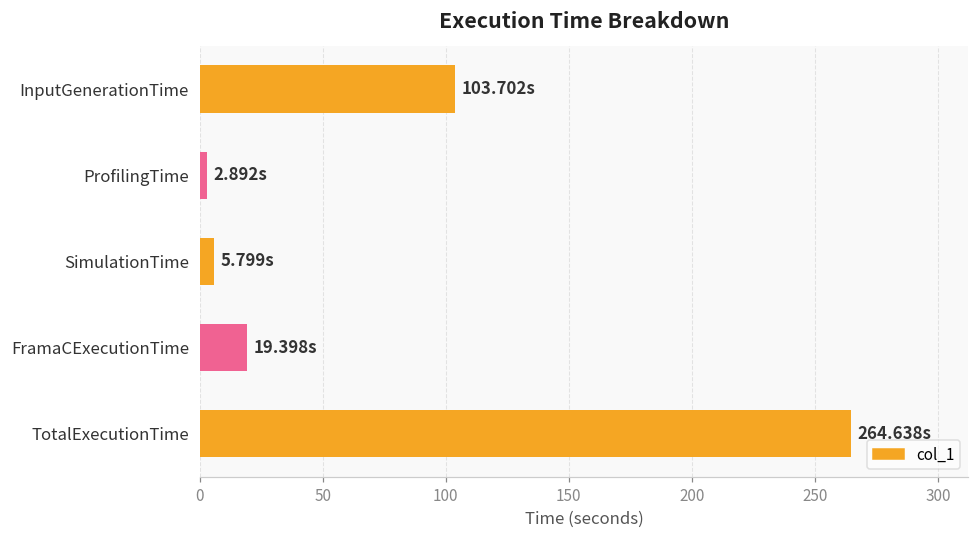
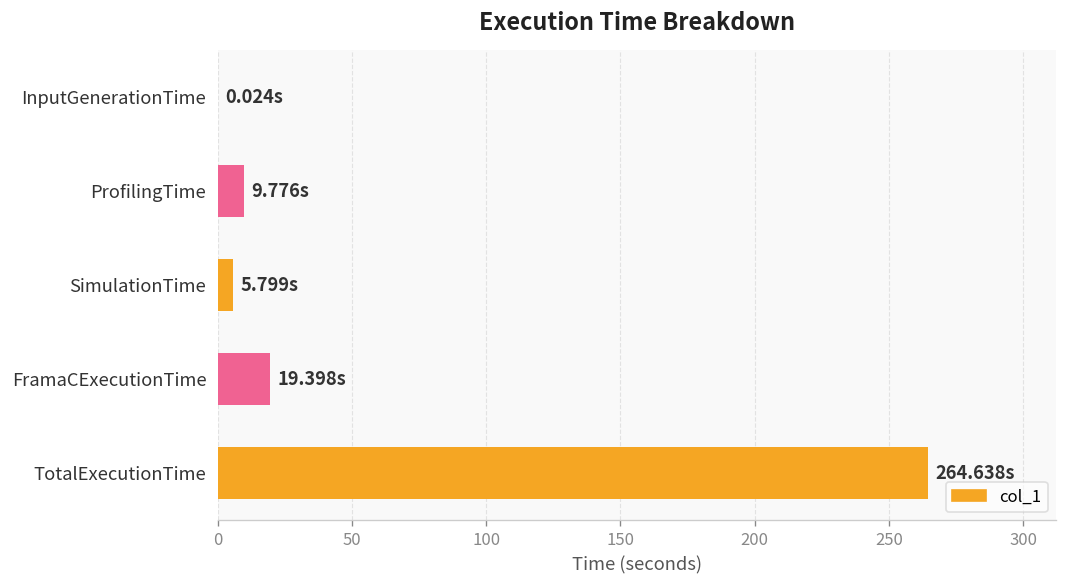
  {
-   "InputGenerationTime": "103.702s",
-   "ProfilingTime": "2.892s",
+   "InputGenerationTime": "0.024s",
+   "ProfilingTime": "9.776s",
    "SimulationTime": "5.799s",
    "FramaCExecutionTime": "19.398s"
  }
